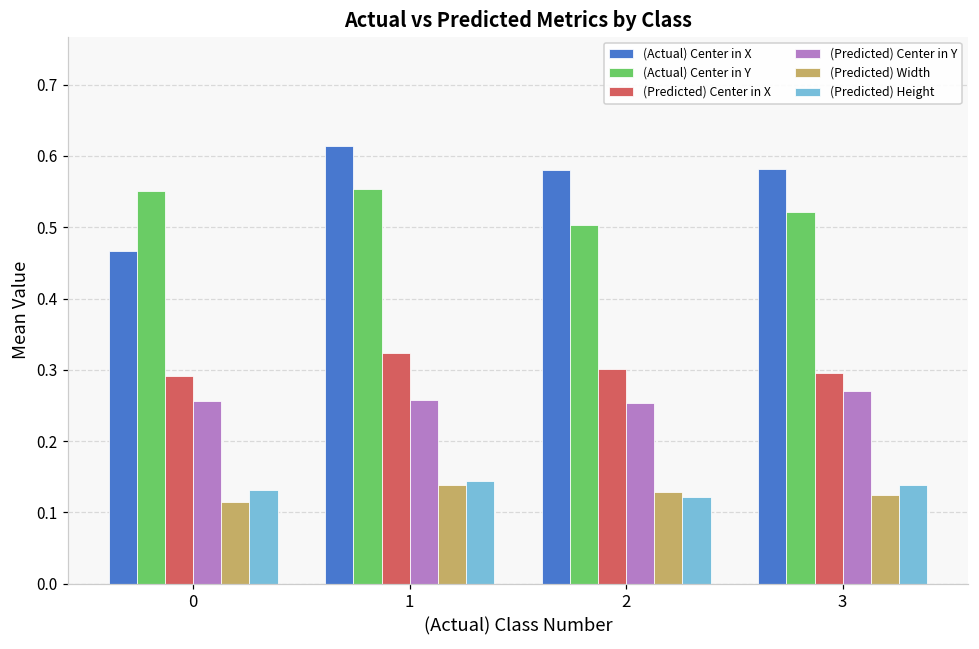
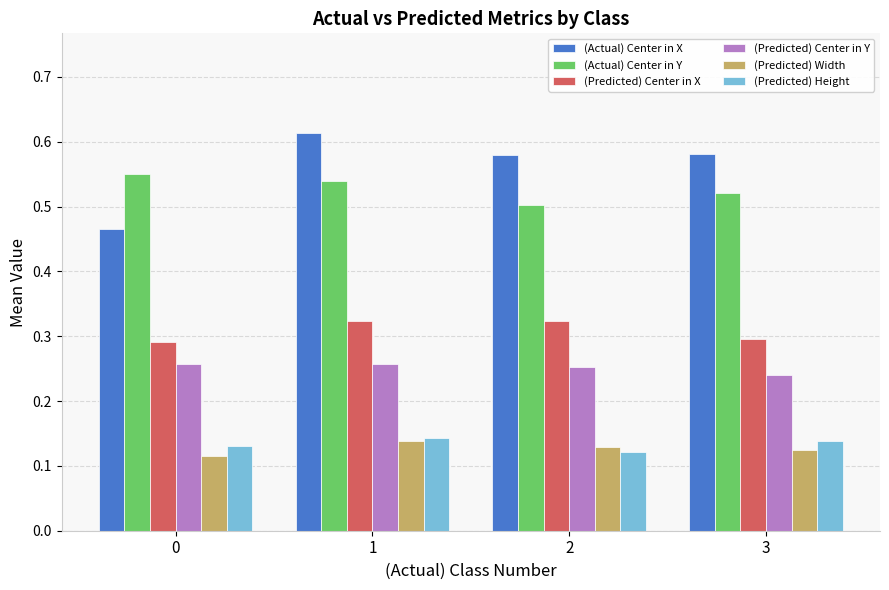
  {
    "(Actual) Center in X": {
      "0": 0.47,
      "1": 0.61,
      "2": 0.58,
      "3": 0.58
    },
    "(Actual) Center in Y": {
      "0": 0.55,
-     "1": 0.55,
+     "1": 0.54,
      "2": 0.50,
      "3": 0.52
    },
    "(Predicted) Center in X": {
      "0": 0.29,
      "1": 0.32,
-     "2": 0.30,
+     "2": 0.32,
      "3": 0.30
    },
    "(Predicted) Center in Y": {
      "0": 0.26,
      "1": 0.26,
      "2": 0.25,
-     "3": 0.27
+     "3": 0.24
    },
    "(Predicted) Width": {
      "0": 0.12,
      "1": 0.14,
      "2": 0.13,
      "3": 0.12
    },
    "(Predicted) Height": {
      "0": 0.13,
      "1": 0.14,
      "2": 0.12,
      "3": 0.14
    }
  }
